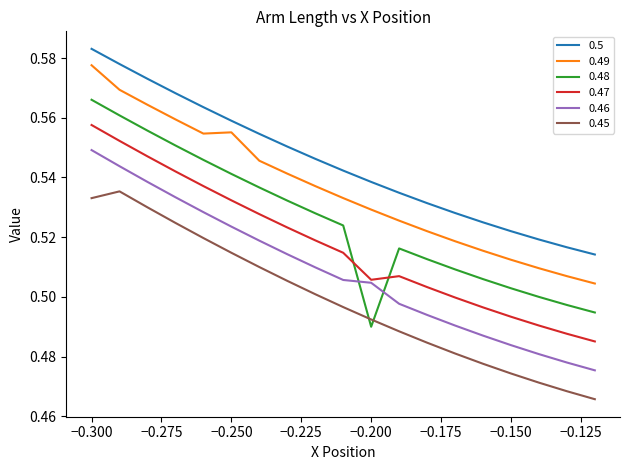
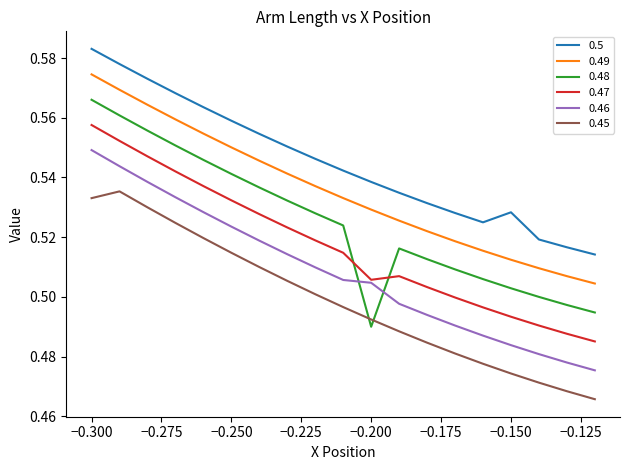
  {
    "0.5": {
      "−0.300": 0.583,
      "−0.250": 0.559,
      "−0.200": 0.539,
-     "−0.150": 0.522
+     "−0.150": 0.528
    },
    "0.49": {
-     "−0.300": 0.578,
-     "−0.250": 0.555,
+     "−0.300": 0.575,
+     "−0.250": 0.550,
      "−0.200": 0.529,
      "−0.150": 0.512
    },
    "0.48": {
      "−0.300": 0.566,
      "−0.250": 0.541,
      "−0.200": 0.490,
      "−0.150": 0.503
    },
    "0.47": {
      "−0.300": 0.558,
      "−0.250": 0.532,
      "−0.200": 0.506,
      "−0.150": 0.493
    },
    "0.46": {
      "−0.300": 0.549,
      "−0.250": 0.524,
      "−0.200": 0.505,
      "−0.150": 0.484
    },
    "0.45": {
      "−0.300": 0.533,
      "−0.250": 0.515,
      "−0.200": 0.492,
      "−0.150": 0.474
    }
  }
